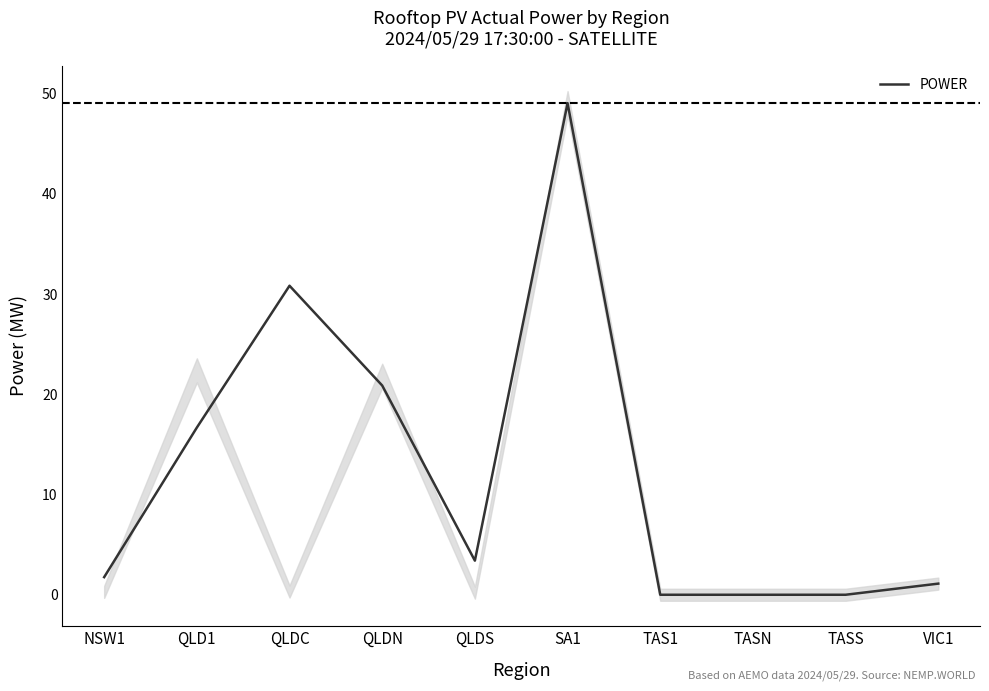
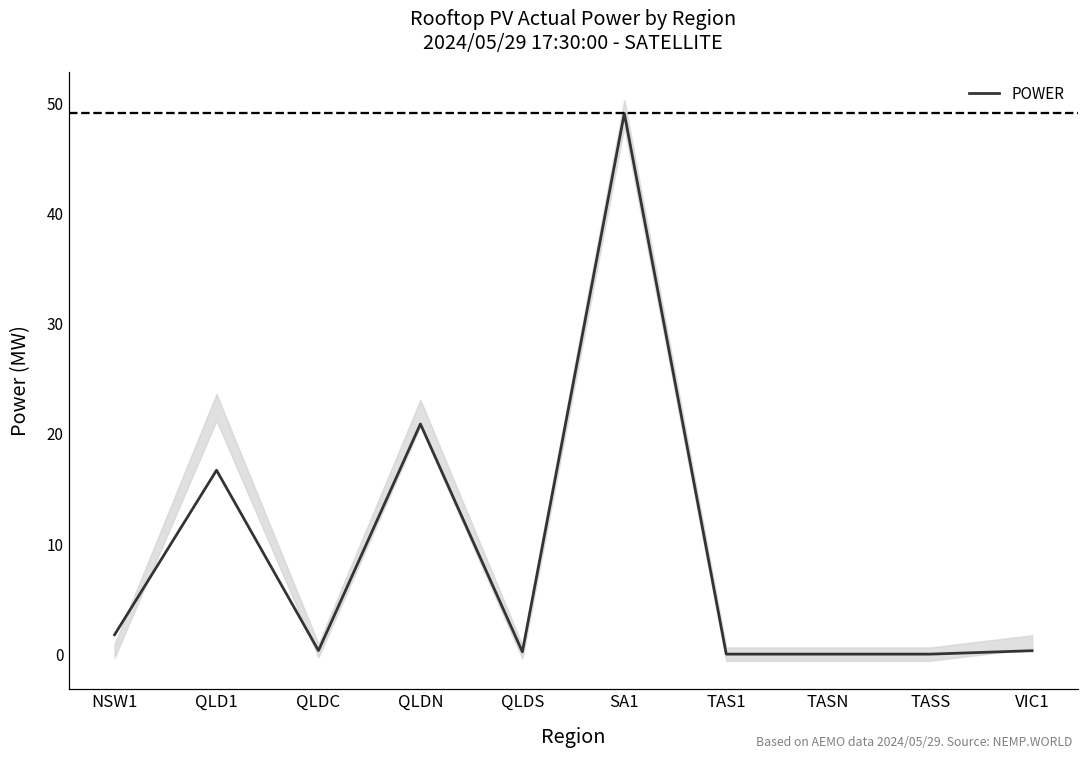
  {
    "POWER": {
      "NSW1": 1.8,
      "QLD1": 16.7,
-     "QLDC": 30.8,
+     "QLDC": 0.3,
      "QLDN": 20.9,
-     "QLDS": 3.4,
+     "QLDS": 0.2,
      "SA1": 49.1,
      "TAS1": 0.0,
      "TASN": 0.0,
      "TASS": 0.0,
-     "VIC1": 1.1
+     "VIC1": 0.3
    }
  }
